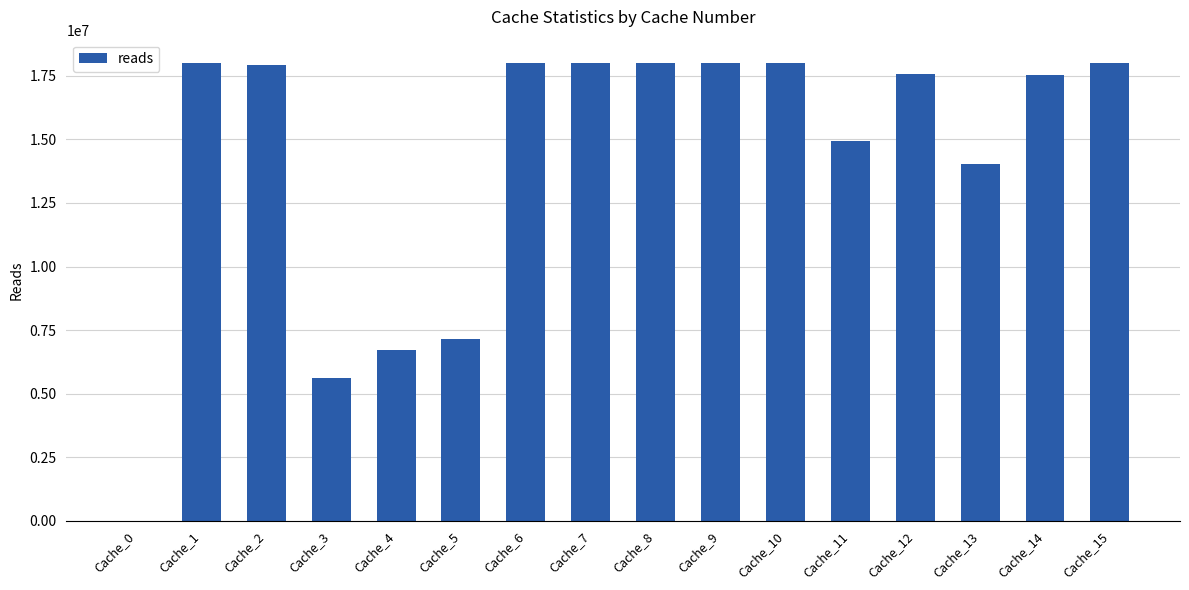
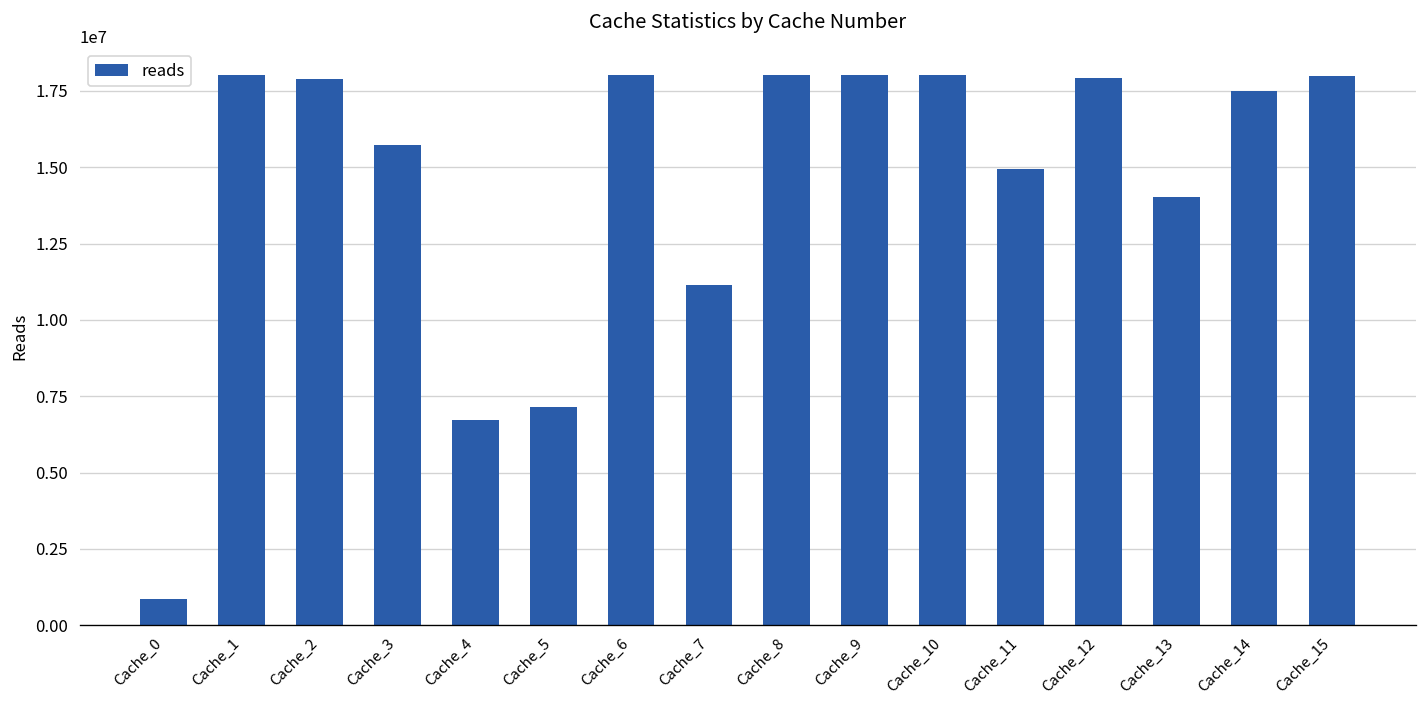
  {
-   "Cache_0": 0,
+   "Cache_0": 800000,
    "Cache_1": 18000000,
    "Cache_2": 17900000,
-   "Cache_3": 5600000,
+   "Cache_3": 15700000,
    "Cache_4": 6700000,
    "Cache_5": 7200000,
    "Cache_6": 18000000,
-   "Cache_7": 18000000,
+   "Cache_7": 11100000,
    "Cache_8": 18000000,
    "Cache_9": 18000000,
    "Cache_10": 18000000,
    "Cache_11": 14900000,
-   "Cache_12": 17600000,
+   "Cache_12": 17900000,
    "Cache_13": 14000000,
    "Cache_14": 17500000,
    "Cache_15": 18000000
  }
